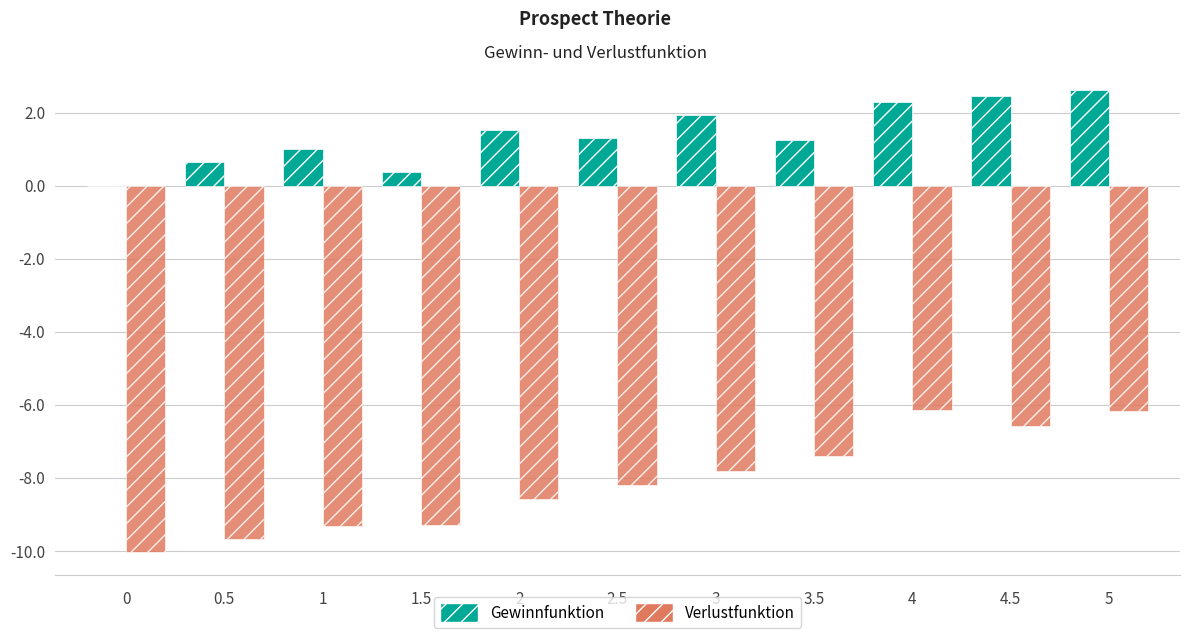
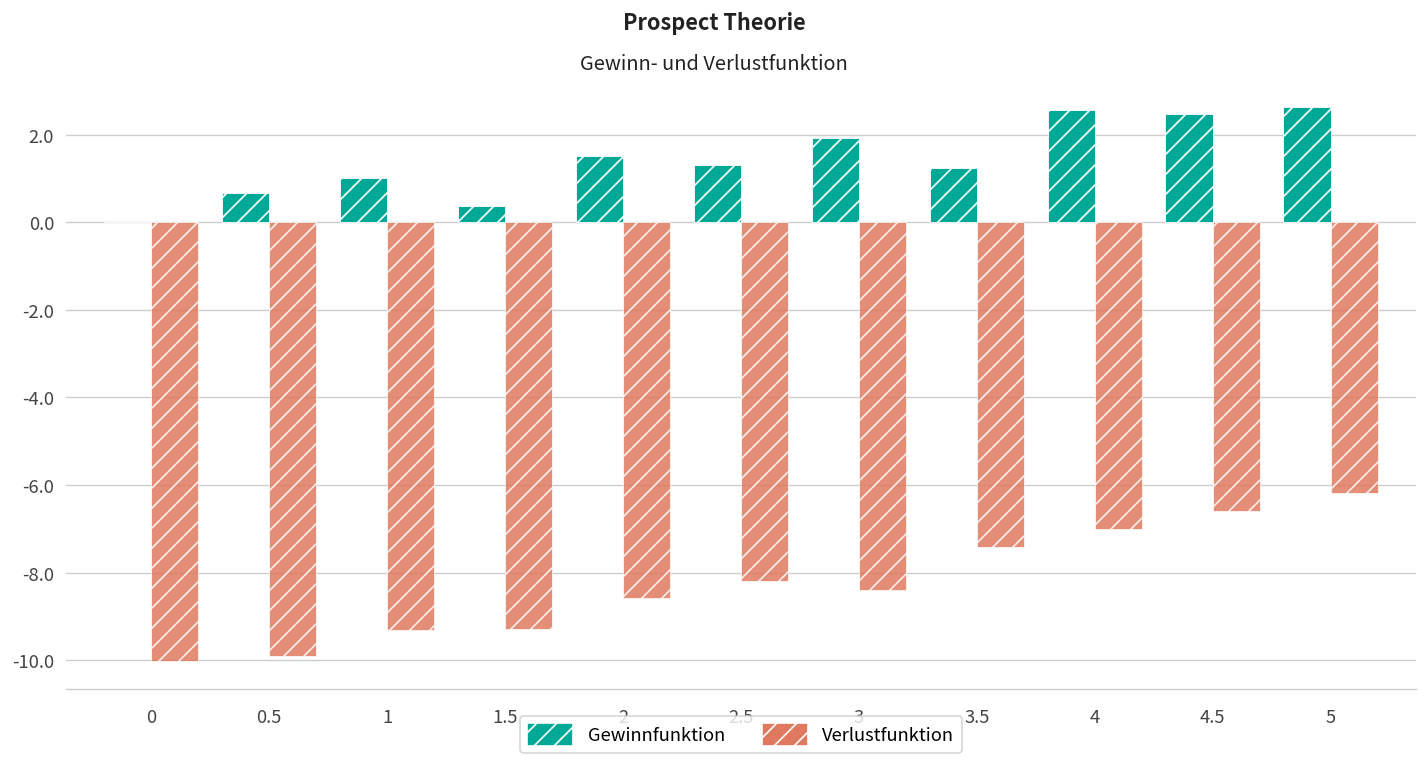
  {
    "Gewinnfunktion": {
      "0": 0.0,
      "0.5": 0.7,
      "1": 1.0,
      "1.5": 0.4,
      "2": 1.5,
      "2.5": 1.3,
      "3": 1.9,
      "3.5": 1.2,
-     "4": 2.3,
+     "4": 2.6,
      "4.5": 2.5,
      "5": 2.6
    },
    "Verlustfunktion": {
      "0": -10.0,
-     "0.5": -9.7,
+     "0.5": -9.9,
      "1": -9.3,
      "1.5": -9.3,
      "2": -8.6,
      "2.5": -8.2,
-     "3": -7.8,
+     "3": -8.4,
      "3.5": -7.4,
-     "4": -6.1,
+     "4": -7.0,
      "4.5": -6.6,
      "5": -6.2
    }
  }
